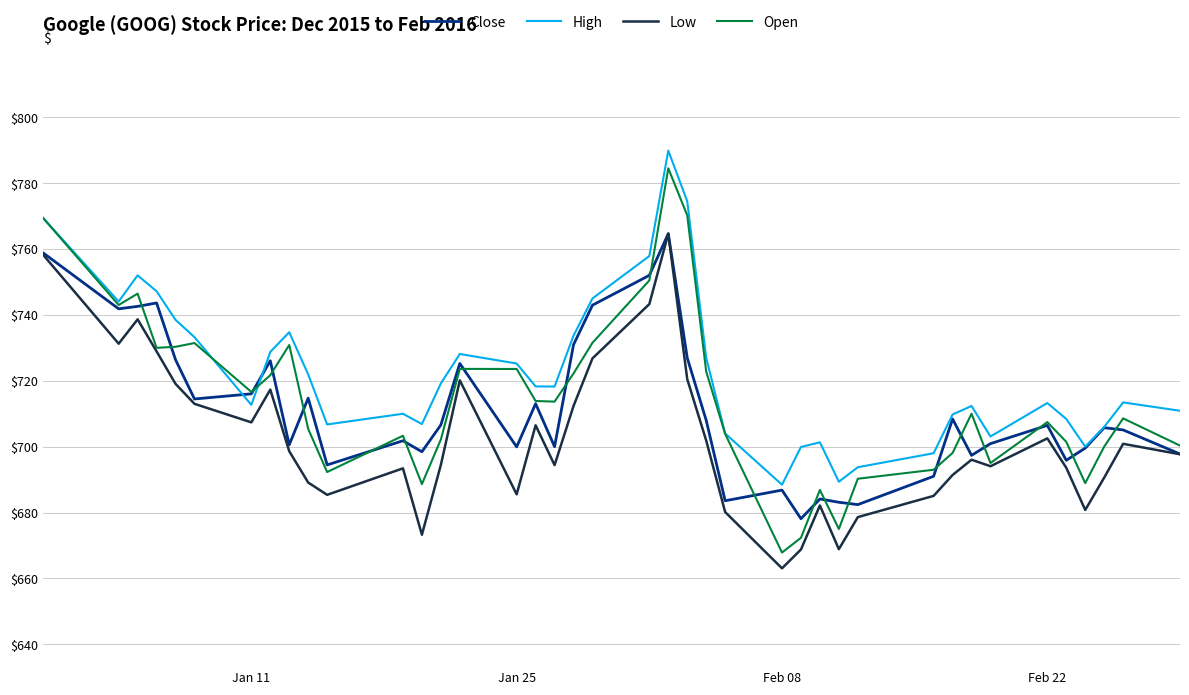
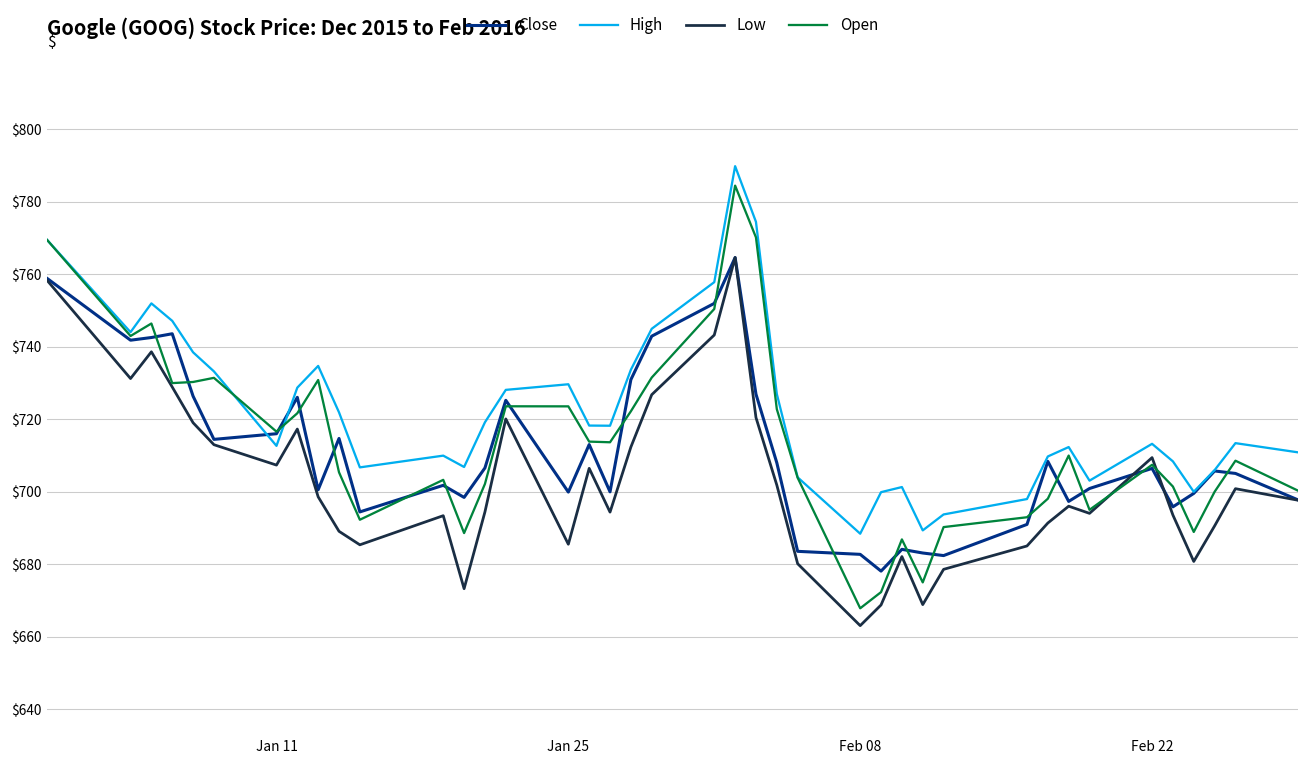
  {
    "Close": {
      "Jan 25": "$700",
-     "Feb 08": "$687",
+     "Feb 08": "$683",
      "Feb 22": "$706"
    },
    "High": {
      "Jan 11": "$713",
-     "Jan 25": "$725",
+     "Jan 25": "$730",
      "Feb 08": "$688",
      "Feb 22": "$713"
    },
    "Low": {
      "Jan 11": "$707",
      "Jan 25": "$686",
      "Feb 08": "$663",
-     "Feb 22": "$703"
+     "Feb 22": "$709"
    },
    "Open": {
      "Jan 25": "$724",
      "Feb 08": "$668",
      "Feb 22": "$707"
    }
  }
